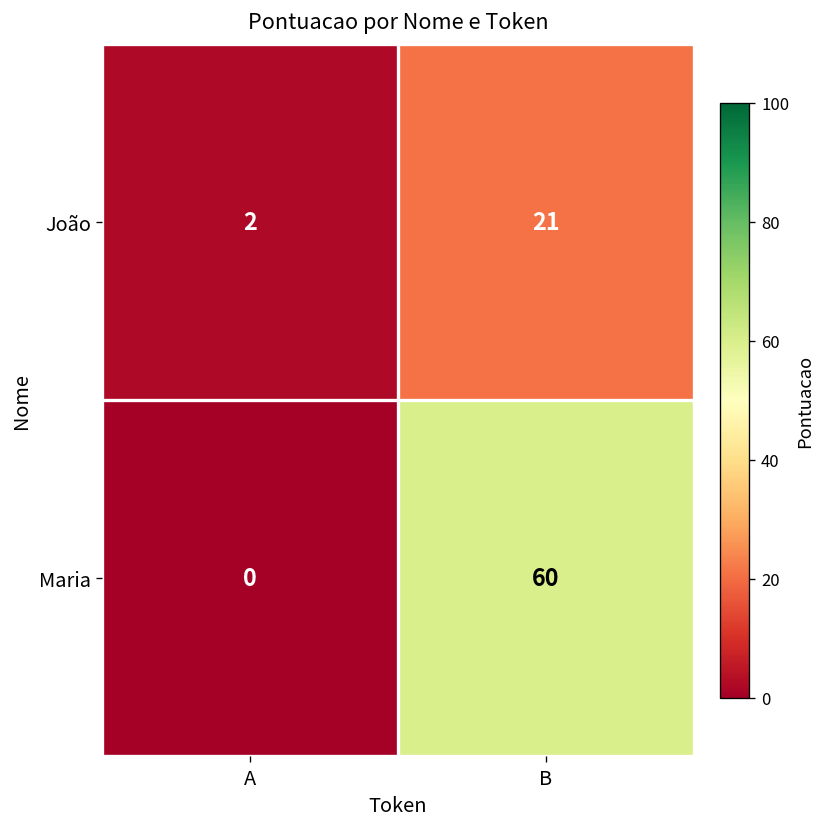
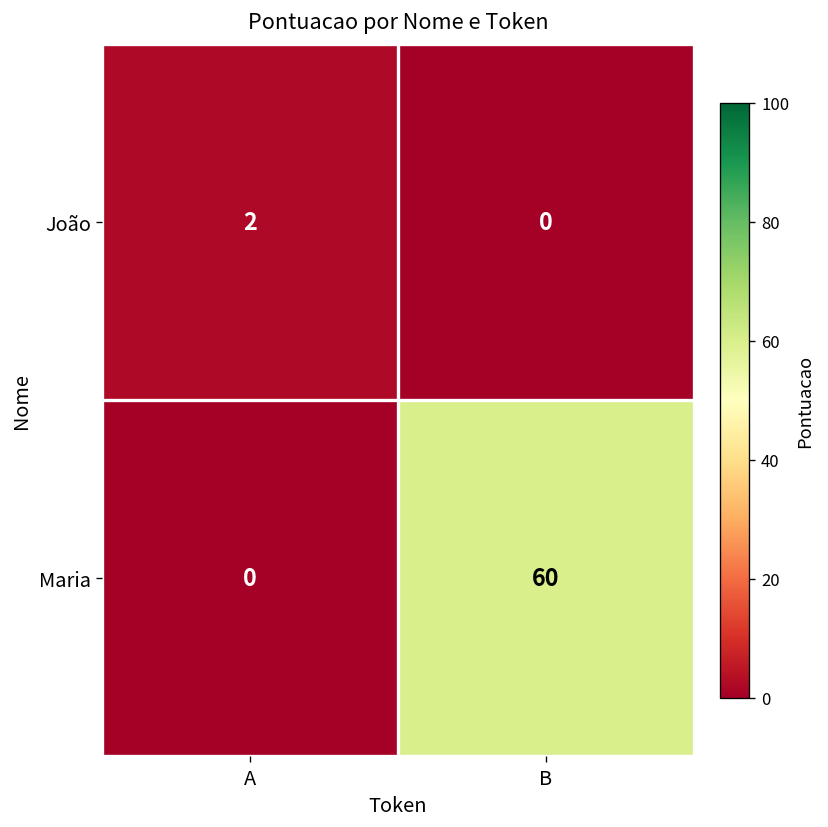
  {
    "João": {
      "A": 2,
-     "B": 21
+     "B": 0
    },
    "Maria": {
      "A": 0,
      "B": 60
    }
  }
